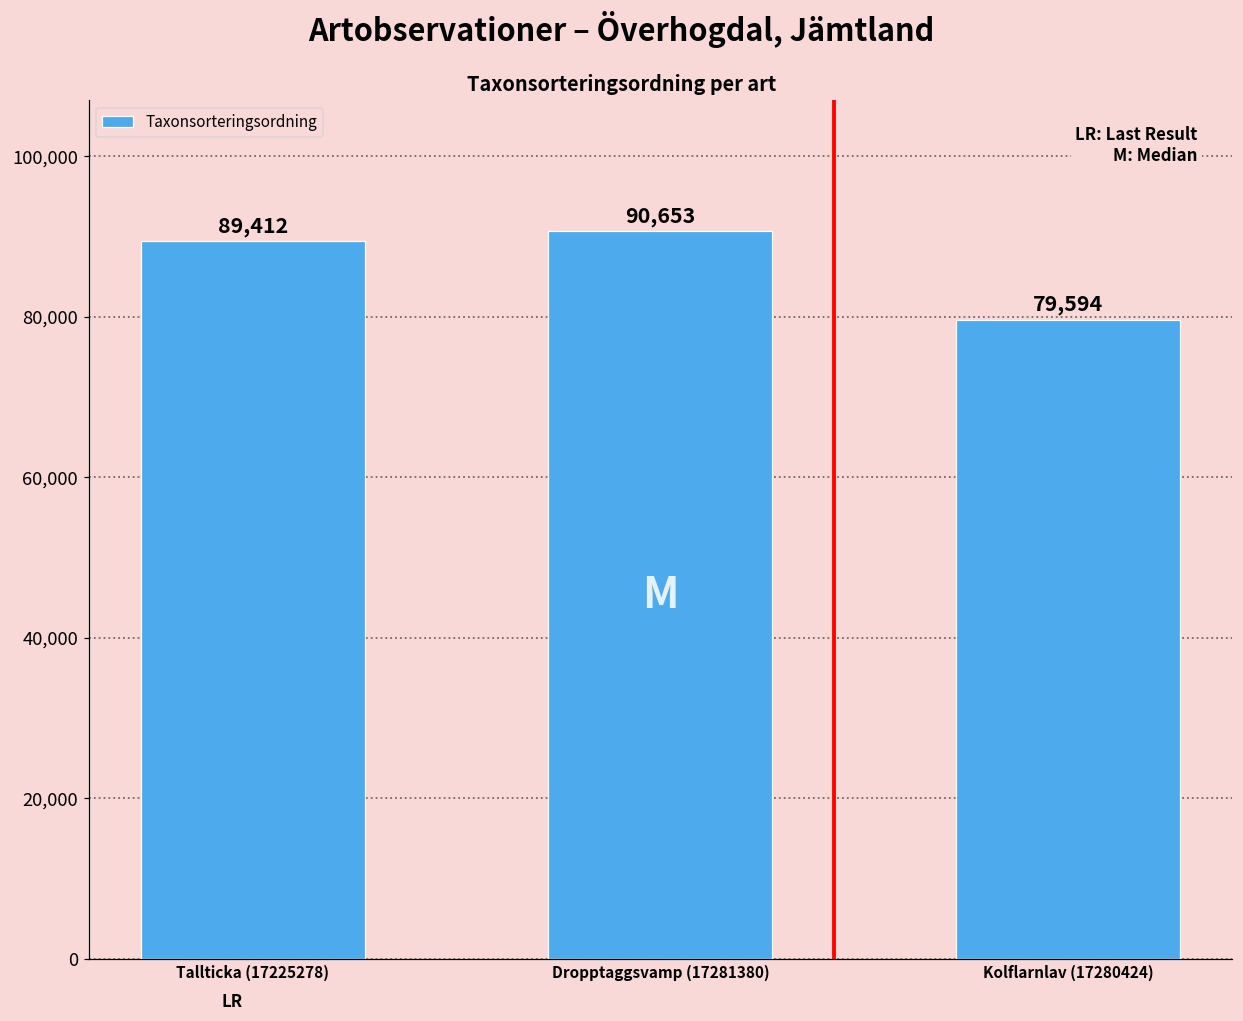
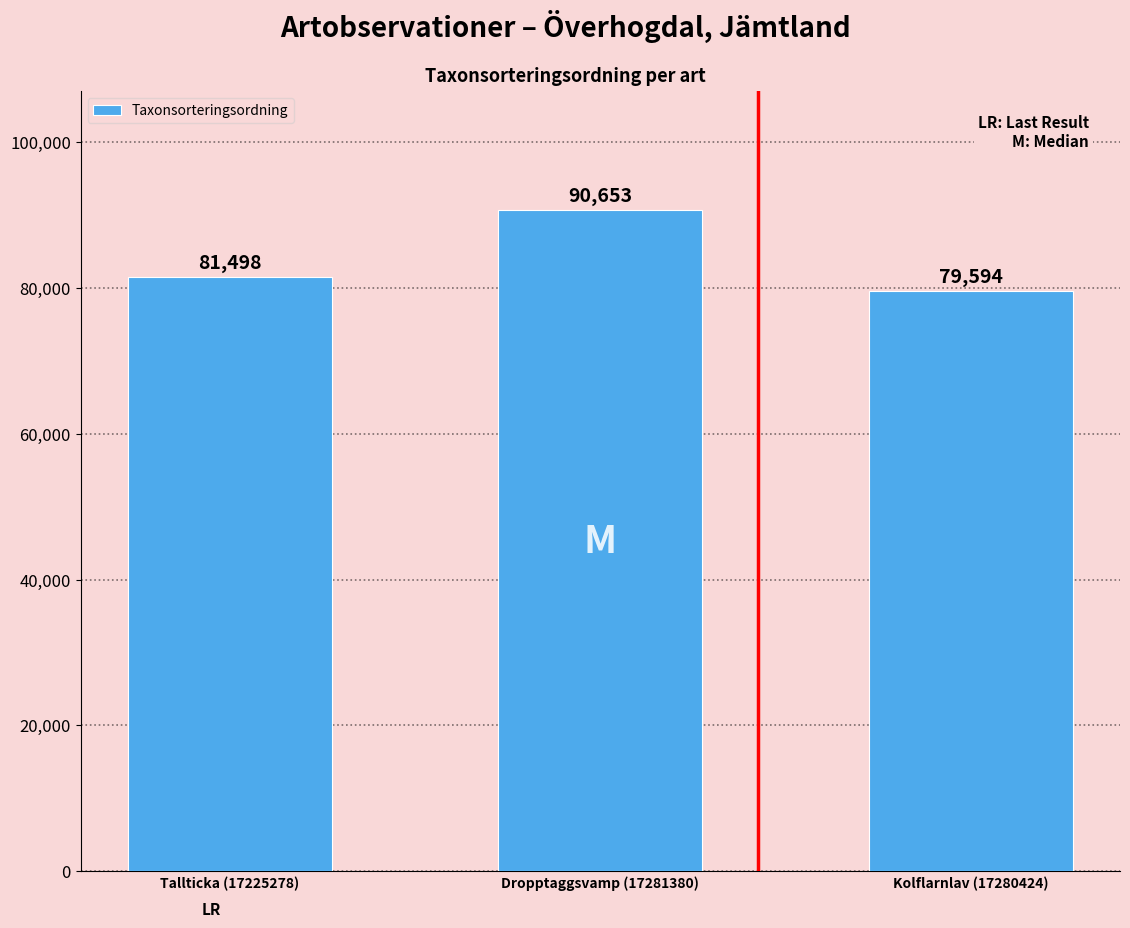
  {
-   "Tallticka (17225278)": "89,412",
+   "Tallticka (17225278)": "81,498",
    "Dropptaggsvamp (17281380)": "90,653",
    "Kolflarnlav (17280424)": "79,594"
  }
